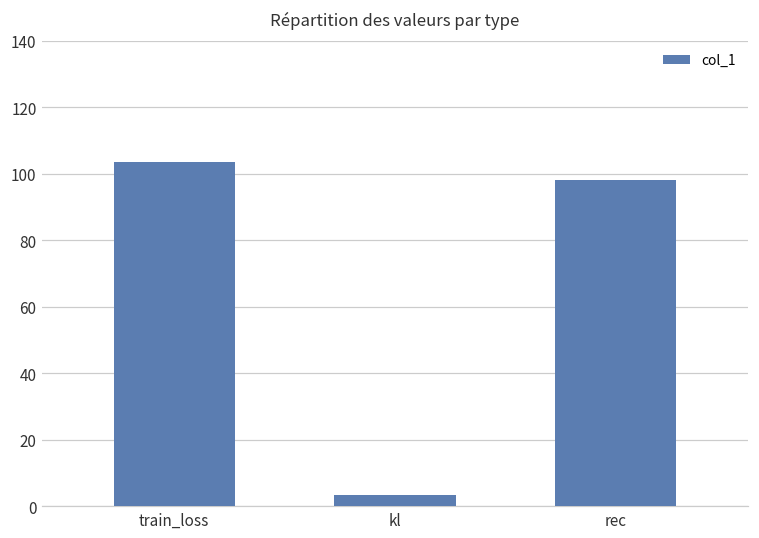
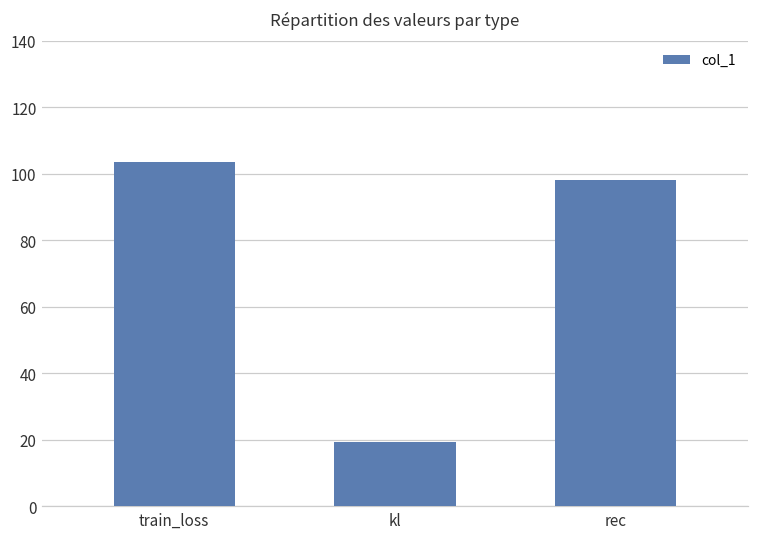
  {
    "train_loss": 104,
-   "kl": 3,
+   "kl": 19,
    "rec": 98
  }
